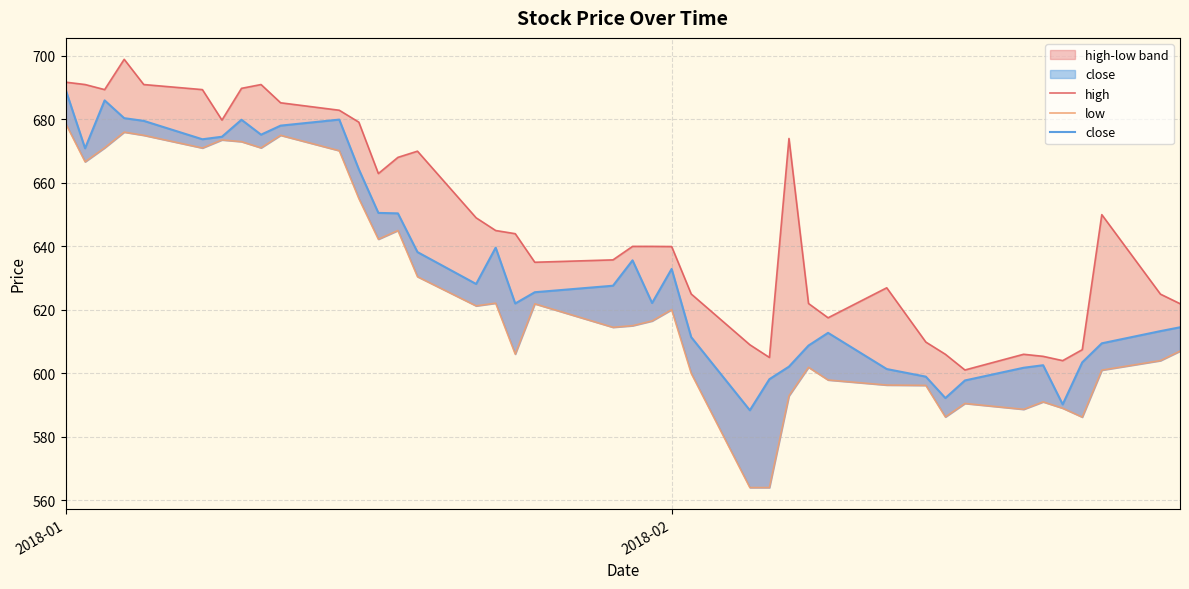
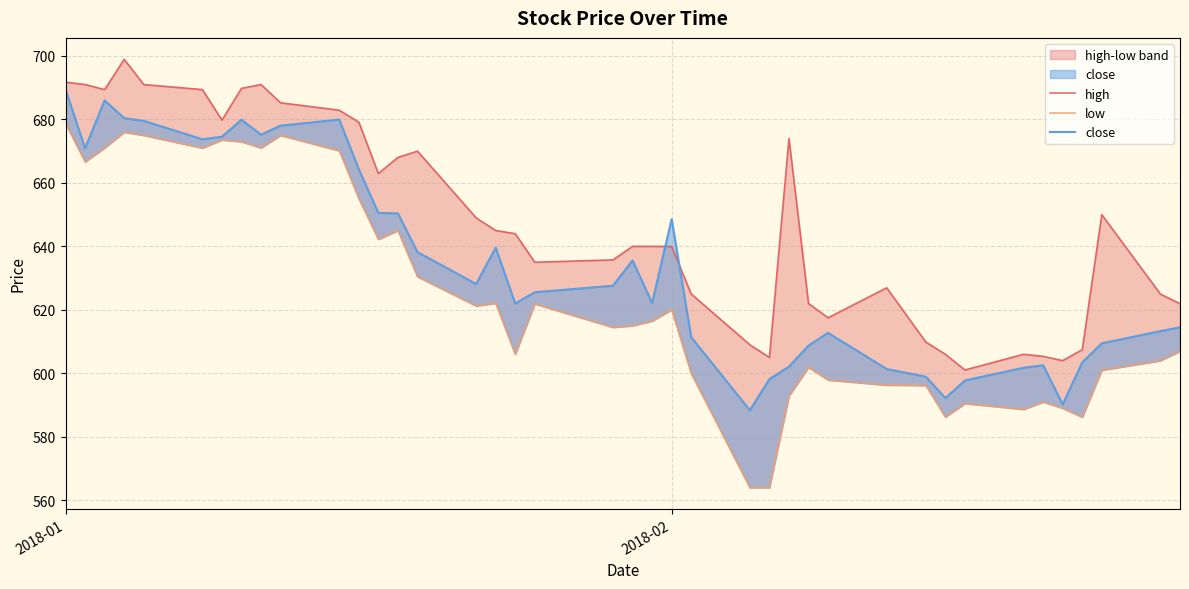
  {
    "high-low band": {
      "2018-01": 692,
      "2018-02": 640
    },
    "low": {
      "2018-01": 679,
      "2018-02": 620
    },
    "close": {
      "2018-01": 689,
-     "2018-02": 633
+     "2018-02": 649
    }
  }
